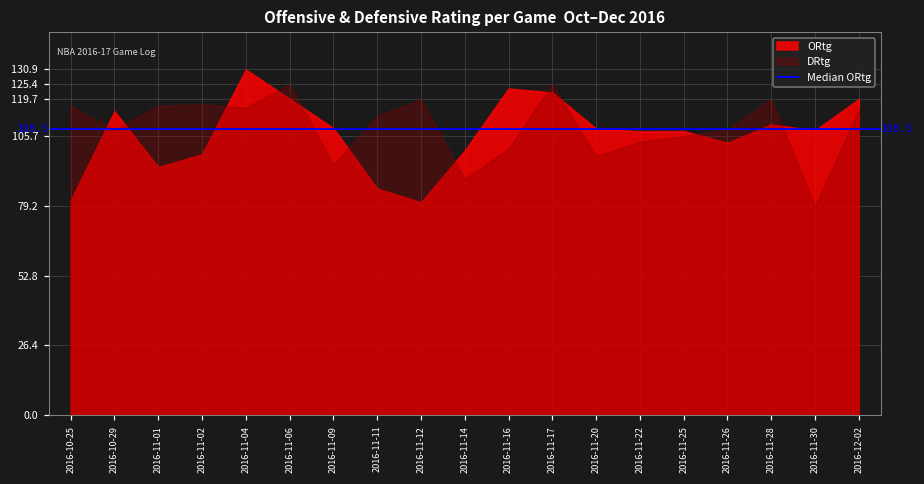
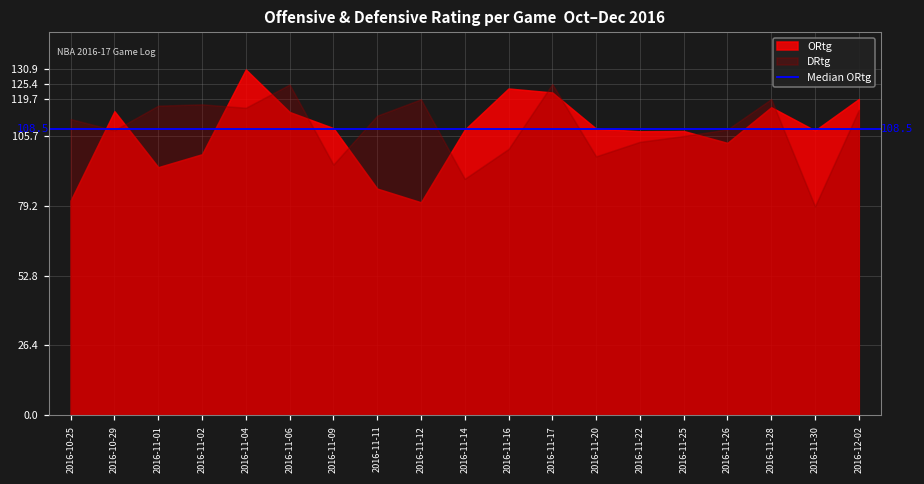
  {
    "ORtg": {
      "2016-10-25": 81,
      "2016-10-29": 115,
      "2016-11-01": 94,
      "2016-11-02": 99,
      "2016-11-04": 131,
-     "2016-11-06": 120,
+     "2016-11-06": 115,
      "2016-11-09": 109,
      "2016-11-11": 86,
      "2016-11-12": 81,
-     "2016-11-14": 100,
+     "2016-11-14": 108,
      "2016-11-16": 124,
      "2016-11-17": 122,
      "2016-11-20": 109,
      "2016-11-22": 108,
      "2016-11-25": 108,
      "2016-11-26": 103,
-     "2016-11-28": 110,
+     "2016-11-28": 117,
      "2016-11-30": 108,
      "2016-12-02": 120
    },
    "DRtg": {
-     "2016-10-25": 117,
+     "2016-10-25": 112,
      "2016-10-29": 108,
      "2016-11-01": 117,
      "2016-11-02": 118,
      "2016-11-04": 116,
      "2016-11-06": 125,
      "2016-11-09": 95,
      "2016-11-11": 113,
      "2016-11-12": 120,
      "2016-11-14": 90,
      "2016-11-16": 101,
      "2016-11-17": 125,
      "2016-11-20": 98,
      "2016-11-22": 104,
      "2016-11-25": 106,
      "2016-11-26": 108,
      "2016-11-28": 120,
      "2016-11-30": 79
    }
  }
